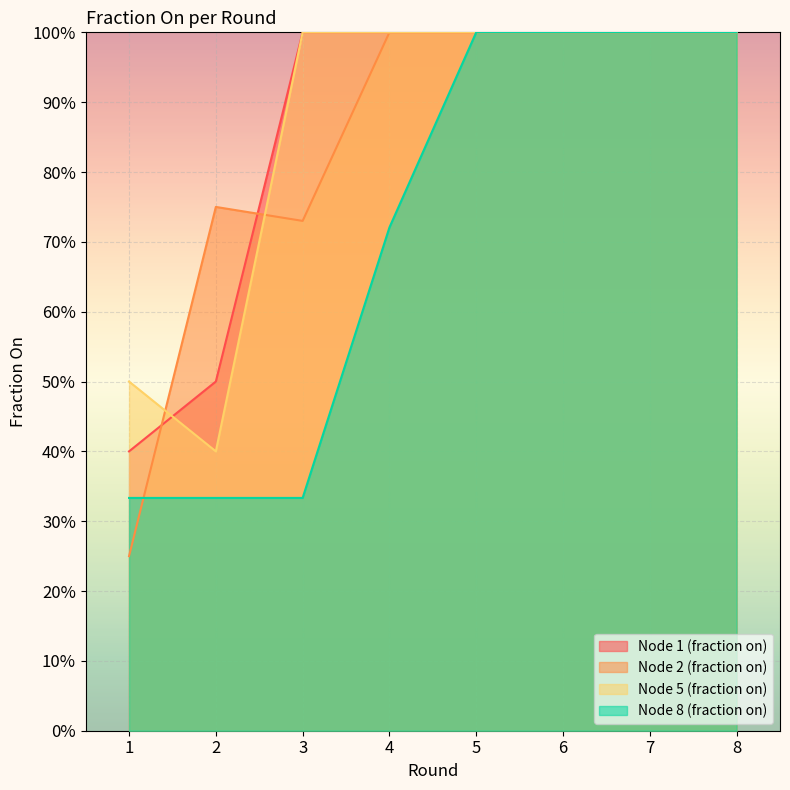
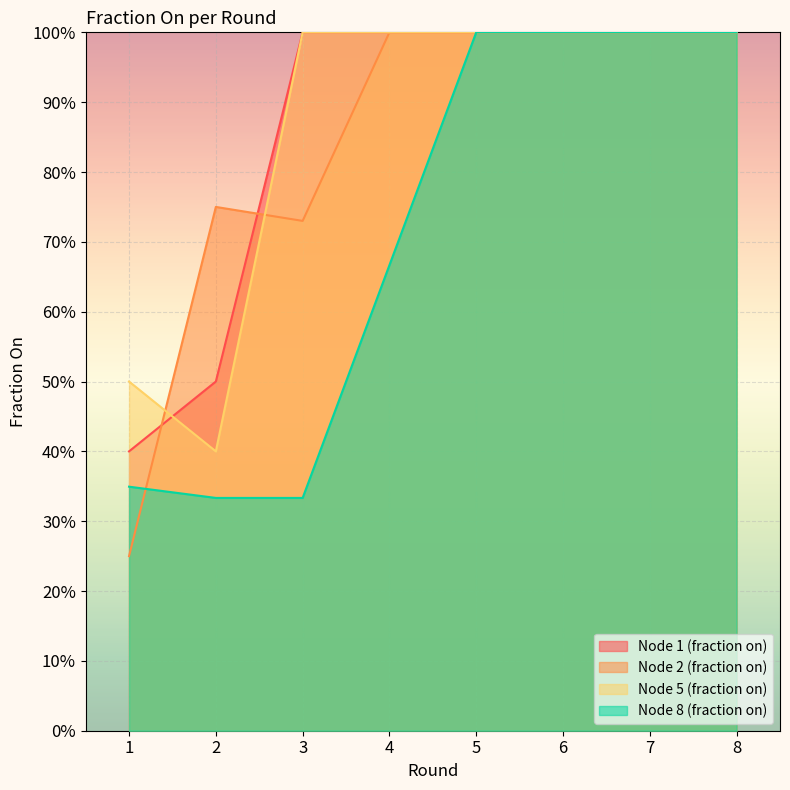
  {
    "Node 5 (fraction on)": {
      "1": "50%",
      "2": "40%"
    },
    "Node 8 (fraction on)": {
-     "1": "33%",
+     "1": "35%",
      "2": "33%",
      "3": "33%",
-     "4": "72%"
+     "4": "67%"
    }
  }
